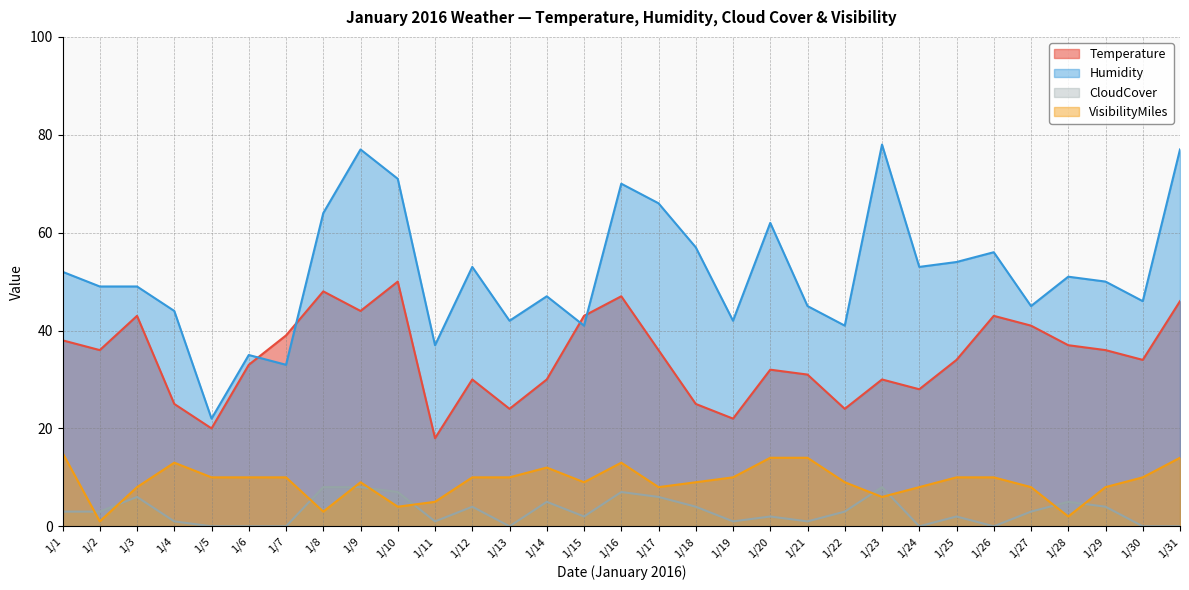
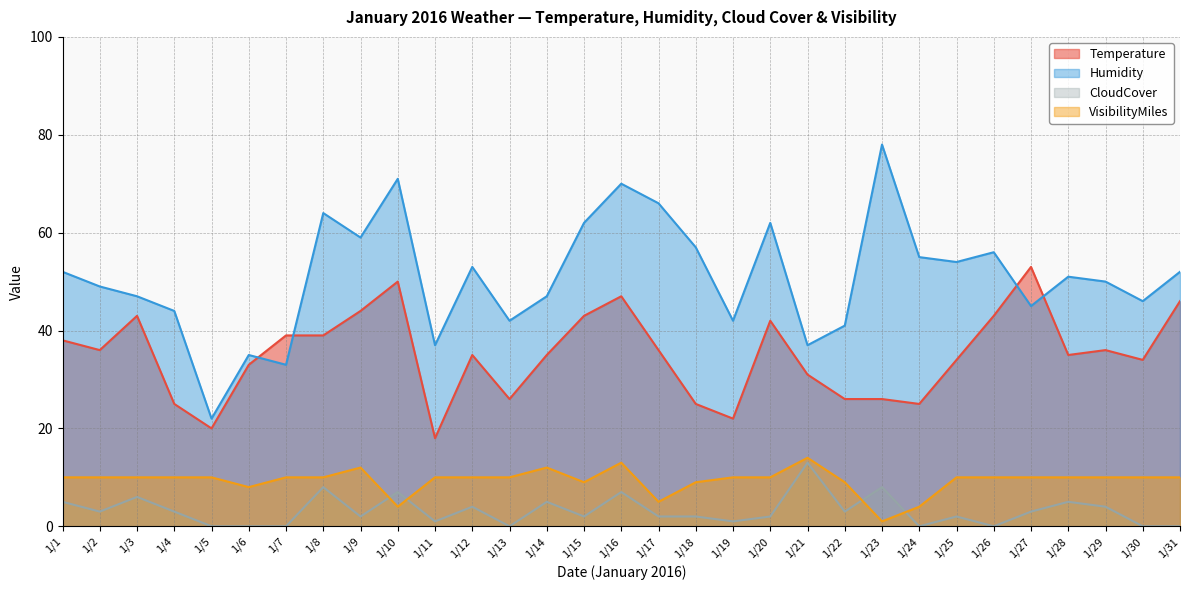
  {
    "Temperature": {
      "1/1": 38,
      "1/2": 36,
      "1/3": 43,
      "1/4": 25,
      "1/5": 20,
      "1/6": 33,
      "1/7": 39,
-     "1/8": 48,
+     "1/8": 39,
      "1/9": 44,
      "1/10": 50,
      "1/11": 18,
-     "1/12": 30,
-     "1/13": 24,
-     "1/14": 30,
+     "1/12": 35,
+     "1/13": 26,
+     "1/14": 35,
      "1/15": 43,
      "1/16": 47,
      "1/17": 36,
      "1/18": 25,
      "1/19": 22,
-     "1/20": 32,
+     "1/20": 42,
      "1/21": 31,
-     "1/22": 24,
-     "1/23": 30,
-     "1/24": 28,
+     "1/22": 26,
+     "1/23": 26,
+     "1/24": 25,
      "1/25": 34,
      "1/26": 43,
-     "1/27": 41,
-     "1/28": 37,
+     "1/27": 53,
+     "1/28": 35,
      "1/29": 36,
      "1/30": 34,
      "1/31": 46
    },
    "Humidity": {
      "1/1": 52,
      "1/2": 49,
-     "1/3": 49,
+     "1/3": 47,
      "1/4": 44,
      "1/5": 22,
      "1/6": 35,
      "1/7": 33,
      "1/8": 64,
-     "1/9": 77,
+     "1/9": 59,
      "1/10": 71,
      "1/11": 37,
      "1/12": 53,
      "1/13": 42,
      "1/14": 47,
-     "1/15": 41,
+     "1/15": 62,
      "1/16": 70,
      "1/17": 66,
      "1/18": 57,
      "1/19": 42,
      "1/20": 62,
-     "1/21": 45,
+     "1/21": 37,
      "1/22": 41,
      "1/23": 78,
-     "1/24": 53,
+     "1/24": 55,
      "1/25": 54,
      "1/26": 56,
      "1/27": 45,
      "1/28": 51,
      "1/29": 50,
      "1/30": 46,
-     "1/31": 77
+     "1/31": 52
    },
    "CloudCover": {
-     "1/1": 3,
+     "1/1": 5,
      "1/2": 3,
      "1/3": 6,
-     "1/4": 1,
+     "1/4": 3,
      "1/5": 0,
      "1/6": 0,
      "1/7": 0,
      "1/8": 8,
-     "1/9": 8,
+     "1/9": 2,
      "1/10": 7,
      "1/11": 1,
      "1/12": 4,
      "1/13": 0,
      "1/14": 5,
      "1/15": 2,
      "1/16": 7,
-     "1/17": 6,
-     "1/18": 4,
+     "1/17": 2,
+     "1/18": 2,
      "1/19": 1,
      "1/20": 2,
-     "1/21": 1,
+     "1/21": 13,
      "1/22": 3,
      "1/23": 8,
      "1/24": 0,
      "1/25": 2,
      "1/26": 0,
      "1/27": 3,
      "1/28": 5,
      "1/29": 4,
      "1/30": 0,
      "1/31": 0
    },
    "VisibilityMiles": {
-     "1/1": 15,
-     "1/2": 1,
-     "1/3": 8,
-     "1/4": 13,
+     "1/1": 10,
+     "1/2": 10,
+     "1/3": 10,
+     "1/4": 10,
      "1/5": 10,
-     "1/6": 10,
+     "1/6": 8,
      "1/7": 10,
-     "1/8": 3,
-     "1/9": 9,
+     "1/8": 10,
+     "1/9": 12,
      "1/10": 4,
-     "1/11": 5,
+     "1/11": 10,
      "1/12": 10,
      "1/13": 10,
      "1/14": 12,
      "1/15": 9,
      "1/16": 13,
-     "1/17": 8,
+     "1/17": 5,
      "1/18": 9,
      "1/19": 10,
-     "1/20": 14,
+     "1/20": 10,
      "1/21": 14,
      "1/22": 9,
-     "1/23": 6,
-     "1/24": 8,
+     "1/23": 1,
+     "1/24": 4,
      "1/25": 10,
      "1/26": 10,
-     "1/27": 8,
-     "1/28": 2,
-     "1/29": 8,
+     "1/27": 10,
+     "1/28": 10,
+     "1/29": 10,
      "1/30": 10,
-     "1/31": 14
+     "1/31": 10
    }
  }
